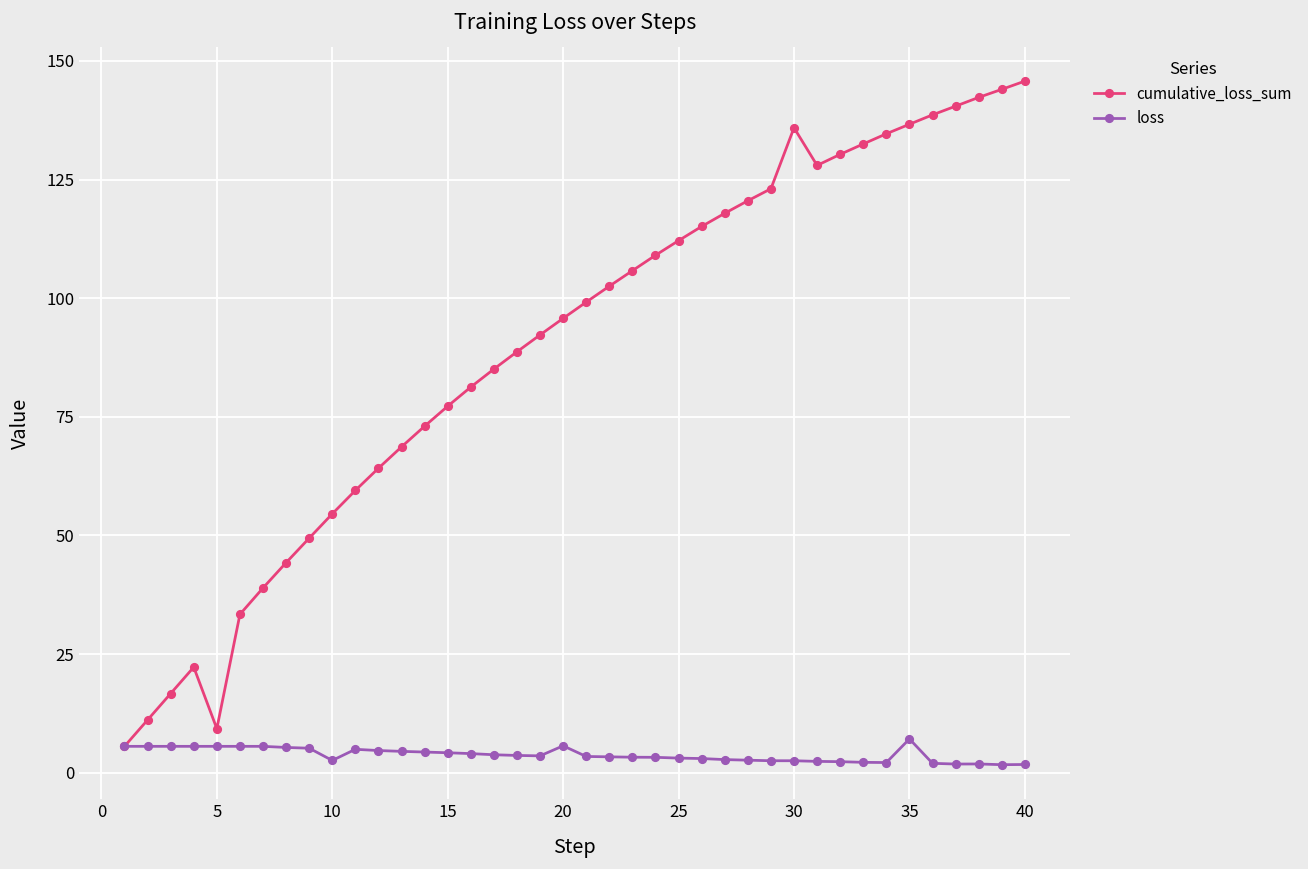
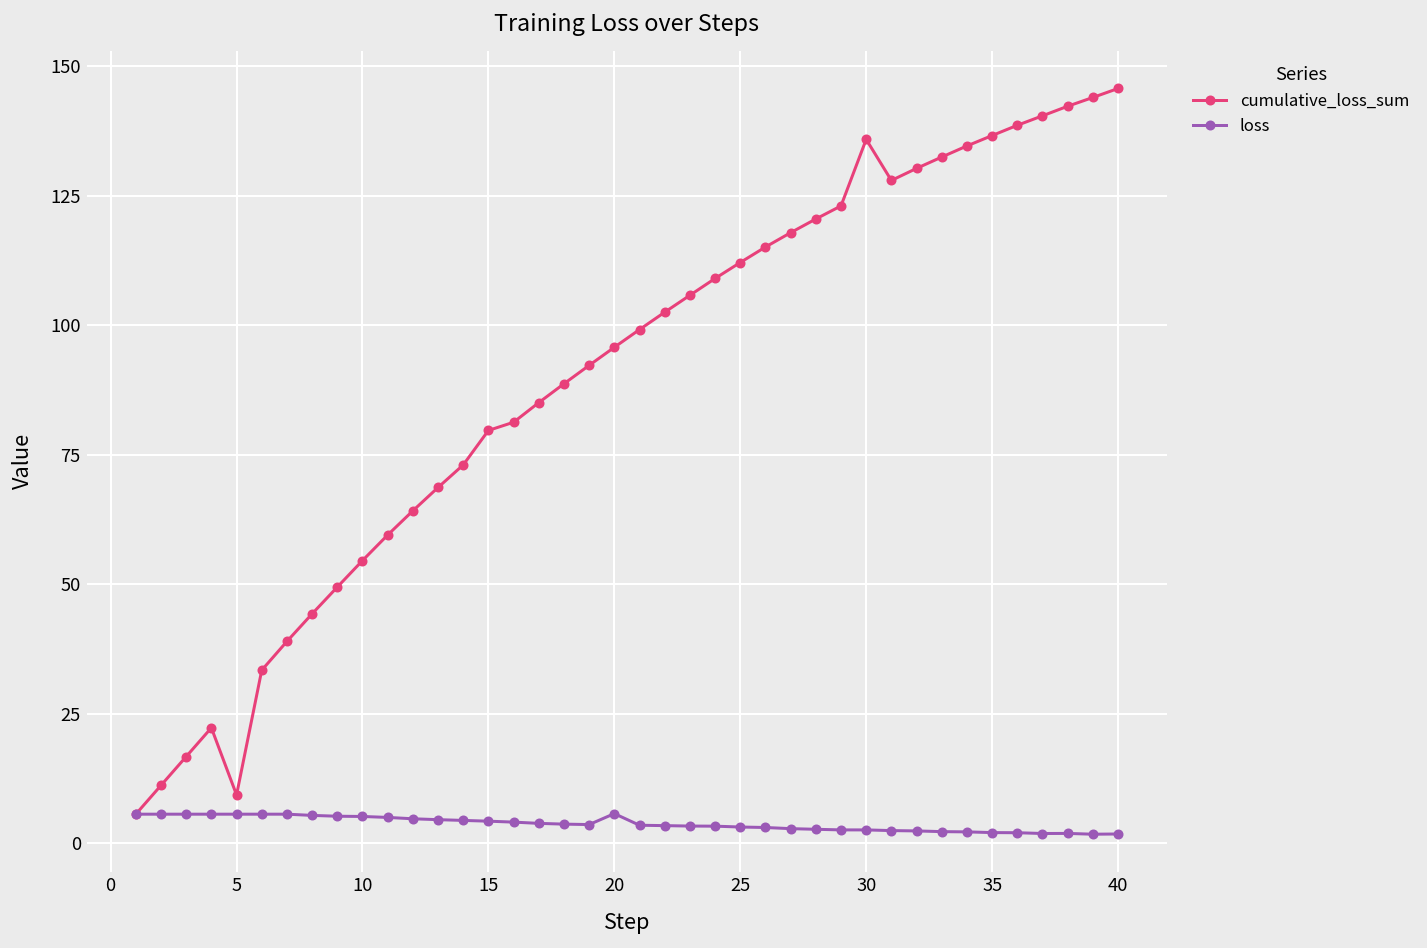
  {
    "cumulative_loss_sum": {
      "5": 9,
      "10": 55,
-     "15": 77,
+     "15": 80,
      "20": 96,
      "25": 112,
      "30": 136,
      "35": 137,
      "40": 146
    },
    "loss": {
      "5": 6,
-     "10": 3,
+     "10": 5,
      "15": 4,
      "20": 6,
      "25": 3,
      "30": 3,
-     "35": 7,
+     "35": 2,
      "40": 2
    }
  }
